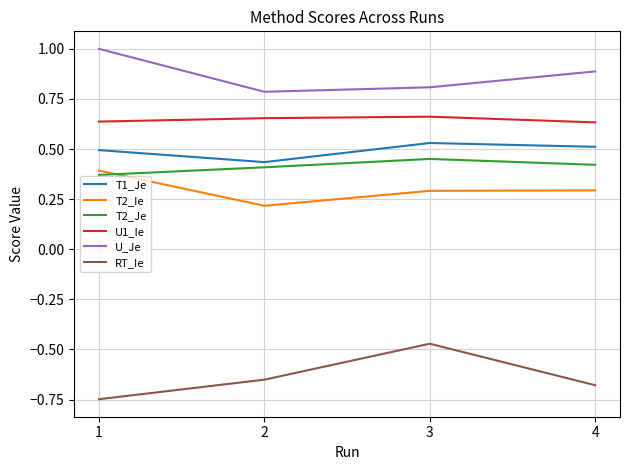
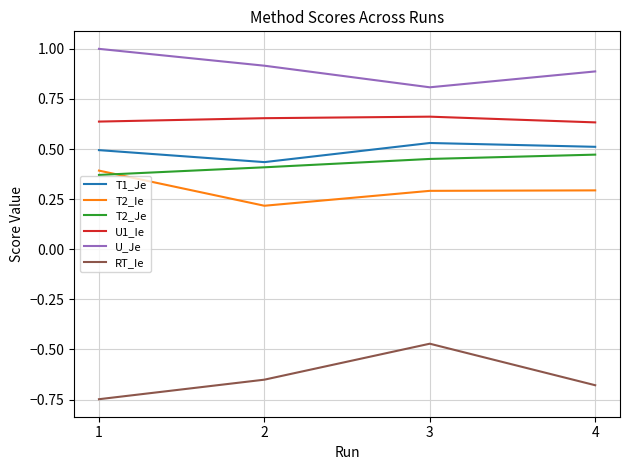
  {
    "T1_Je": {
      "1": 0.49,
      "2": 0.43,
      "3": 0.53,
      "4": 0.51
    },
    "T2_Ie": {
      "1": 0.39,
      "2": 0.22,
      "3": 0.29,
      "4": 0.29
    },
    "T2_Je": {
      "1": 0.37,
      "2": 0.41,
      "3": 0.45,
-     "4": 0.42
+     "4": 0.47
    },
    "U1_Ie": {
      "1": 0.64,
      "2": 0.65,
      "3": 0.66,
      "4": 0.63
    },
    "U_Je": {
      "1": 1.00,
-     "2": 0.79,
+     "2": 0.92,
      "3": 0.81,
      "4": 0.89
    },
    "RT_Ie": {
      "1": -0.75,
      "2": -0.65,
      "3": -0.47,
      "4": -0.68
    }
  }
